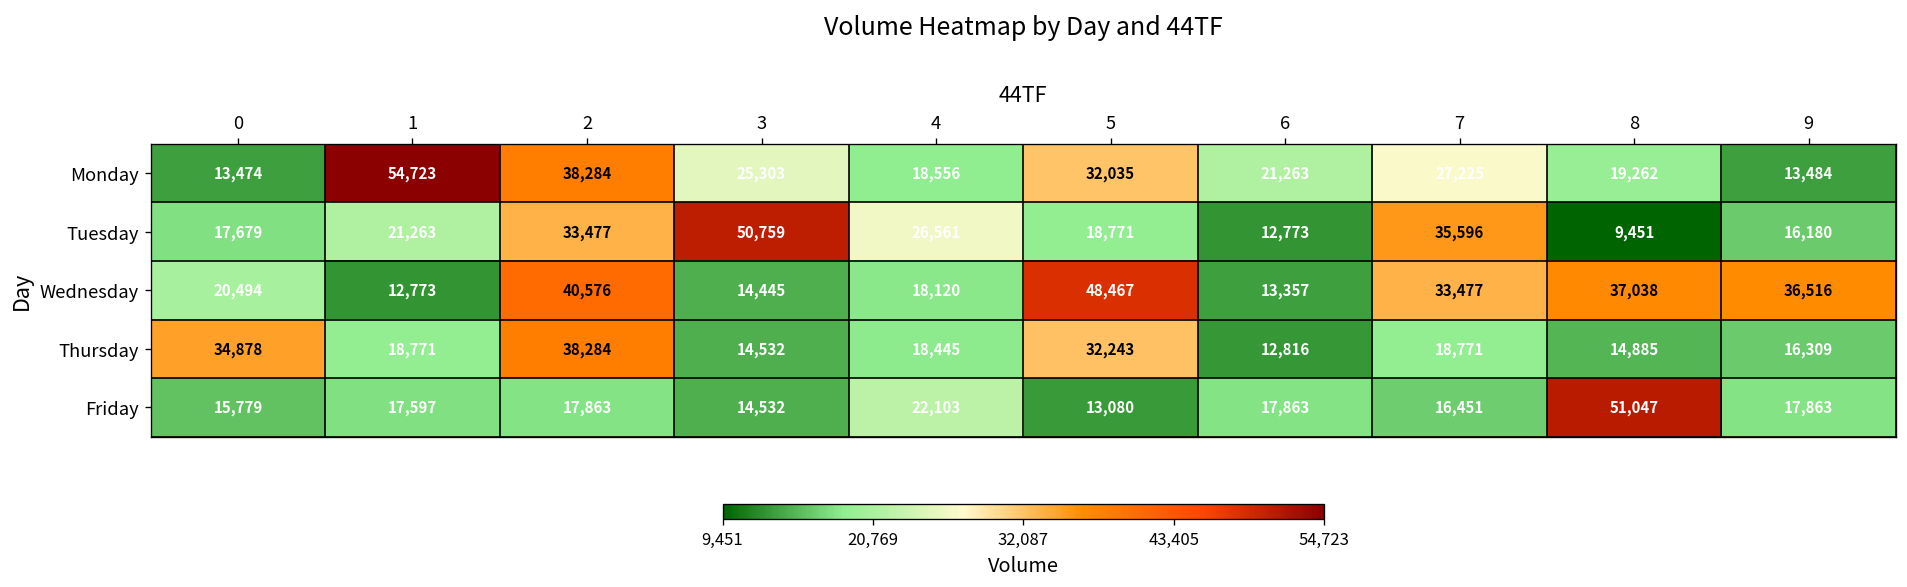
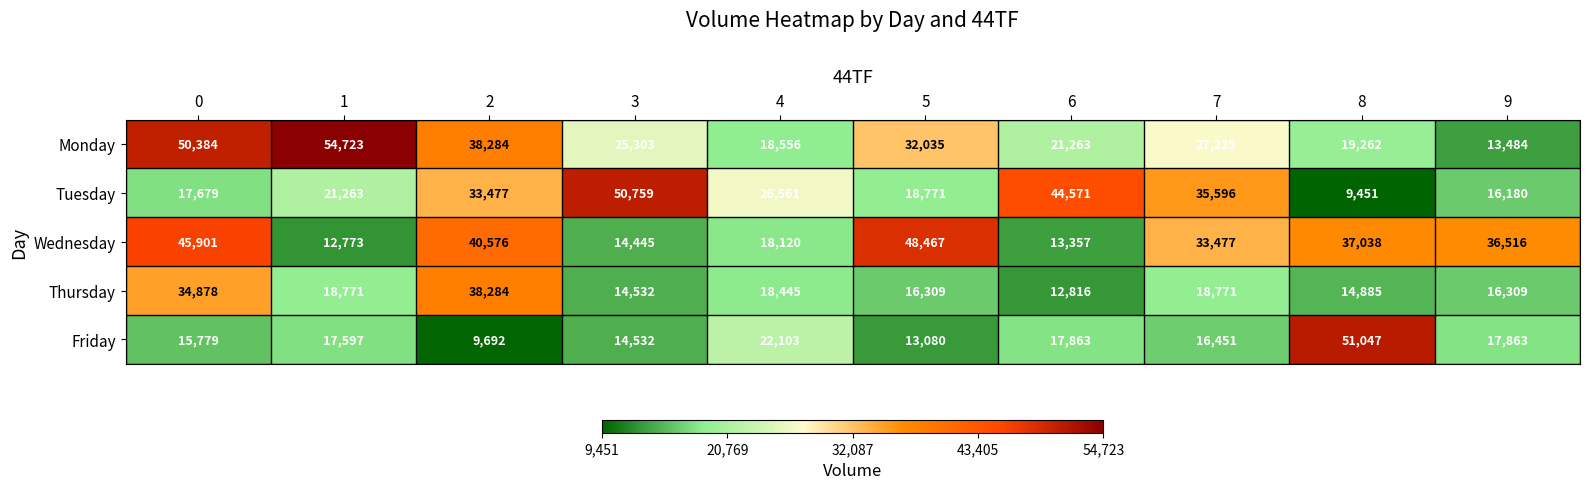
  {
    "Monday": {
-     "0": "13,474",
+     "0": "50,384",
      "1": "54,723",
      "2": "38,284",
      "3": "25,303",
      "4": "18,556",
      "5": "32,035",
      "6": "21,263",
      "7": "27,225",
      "8": "19,262",
      "9": "13,484"
    },
    "Tuesday": {
      "0": "17,679",
      "1": "21,263",
      "2": "33,477",
      "3": "50,759",
      "4": "26,561",
      "5": "18,771",
-     "6": "12,773",
+     "6": "44,571",
      "7": "35,596",
      "8": "9,451",
      "9": "16,180"
    },
    "Wednesday": {
-     "0": "20,494",
+     "0": "45,901",
      "1": "12,773",
      "2": "40,576",
      "3": "14,445",
      "4": "18,120",
      "5": "48,467",
      "6": "13,357",
      "7": "33,477",
      "8": "37,038",
      "9": "36,516"
    },
    "Thursday": {
      "0": "34,878",
      "1": "18,771",
      "2": "38,284",
      "3": "14,532",
      "4": "18,445",
-     "5": "32,243",
+     "5": "16,309",
      "6": "12,816",
      "7": "18,771",
      "8": "14,885",
      "9": "16,309"
    },
    "Friday": {
      "0": "15,779",
      "1": "17,597",
-     "2": "17,863",
+     "2": "9,692",
      "3": "14,532",
      "4": "22,103",
      "5": "13,080",
      "6": "17,863",
      "7": "16,451",
      "8": "51,047",
      "9": "17,863"
    }
  }
